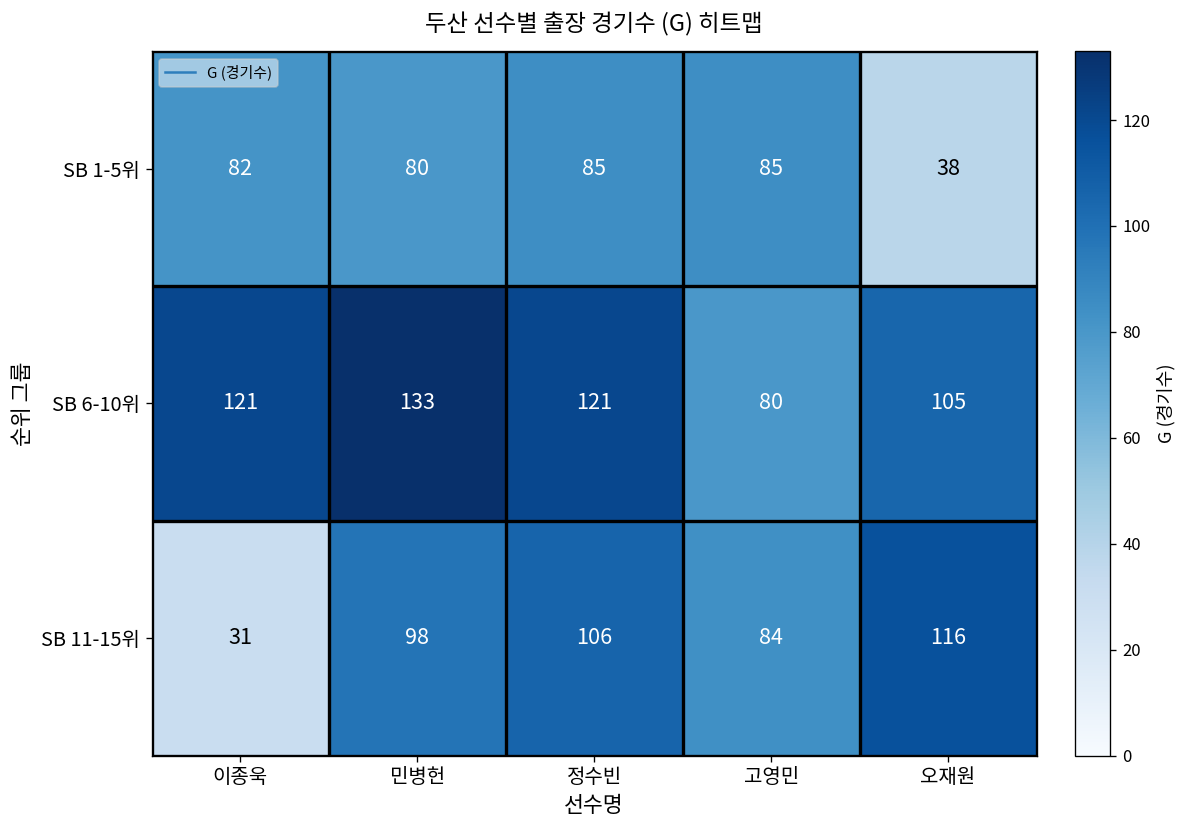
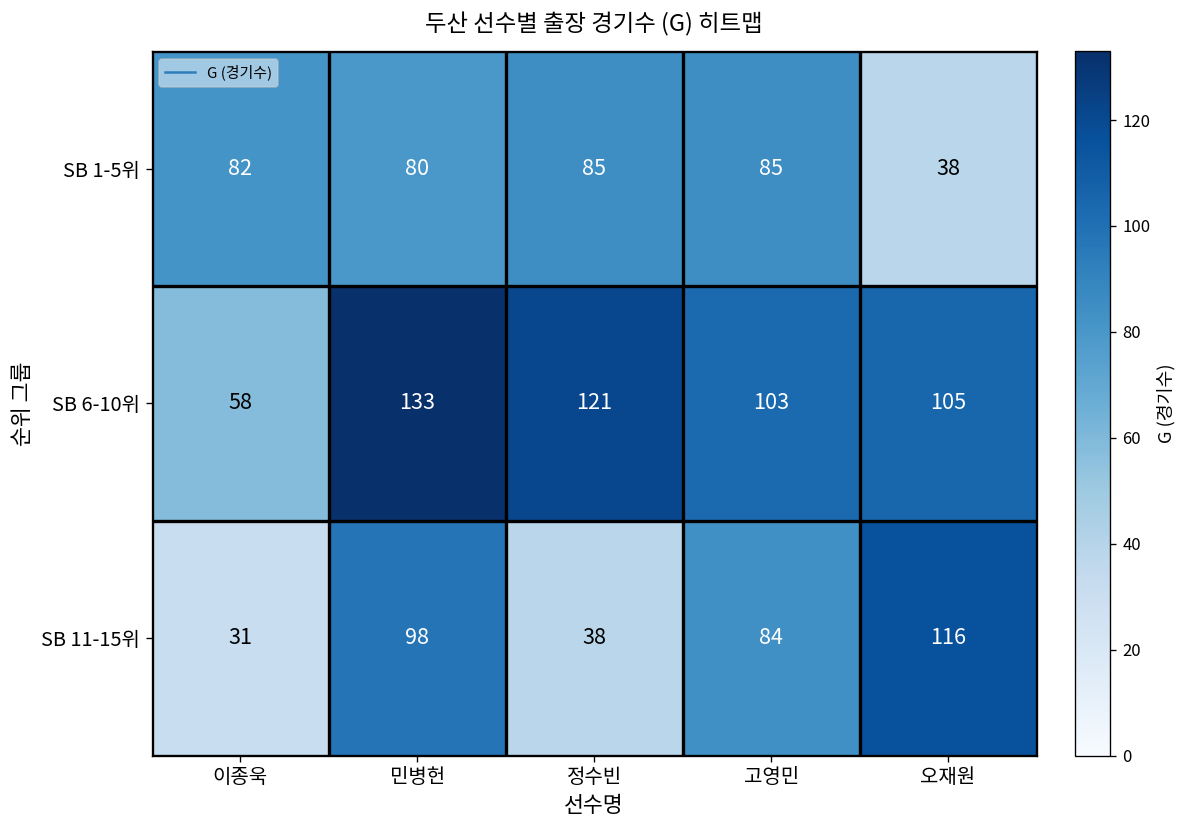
  {
    "SB 1-5위": {
      "이종욱": 82,
      "민병헌": 80,
      "정수빈": 85,
      "고영민": 85,
      "오재원": 38
    },
    "SB 6-10위": {
-     "이종욱": 121,
+     "이종욱": 58,
      "민병헌": 133,
      "정수빈": 121,
-     "고영민": 80,
+     "고영민": 103,
      "오재원": 105
    },
    "SB 11-15위": {
      "이종욱": 31,
      "민병헌": 98,
-     "정수빈": 106,
+     "정수빈": 38,
      "고영민": 84,
      "오재원": 116
    }
  }
